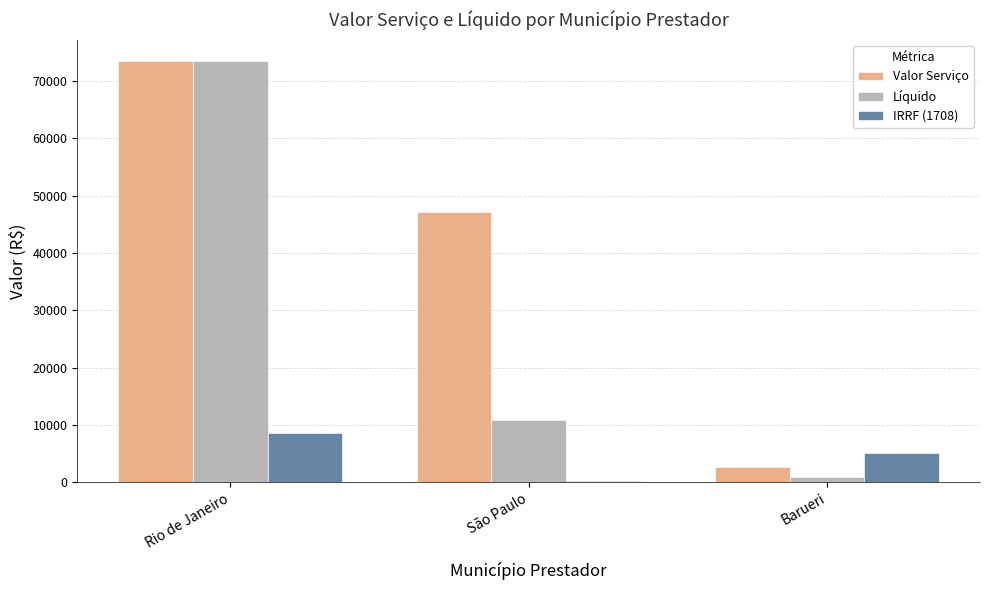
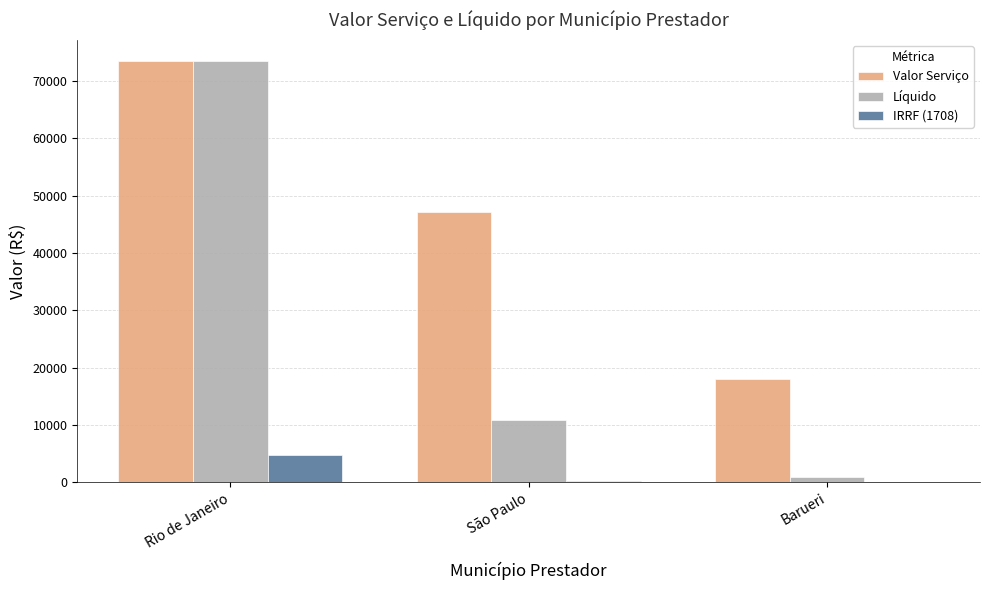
  {
    "Valor Serviço": {
      "Rio de Janeiro": 74000,
      "São Paulo": 47000,
-     "Barueri": 3000
+     "Barueri": 18000
    },
    "Líquido": {
      "Rio de Janeiro": 73000,
      "São Paulo": 11000,
      "Barueri": 1000
    },
    "IRRF (1708)": {
-     "Rio de Janeiro": 9000,
-     "Barueri": 5000
+     "Rio de Janeiro": 5000,
+     "Barueri": 0
    }
  }
